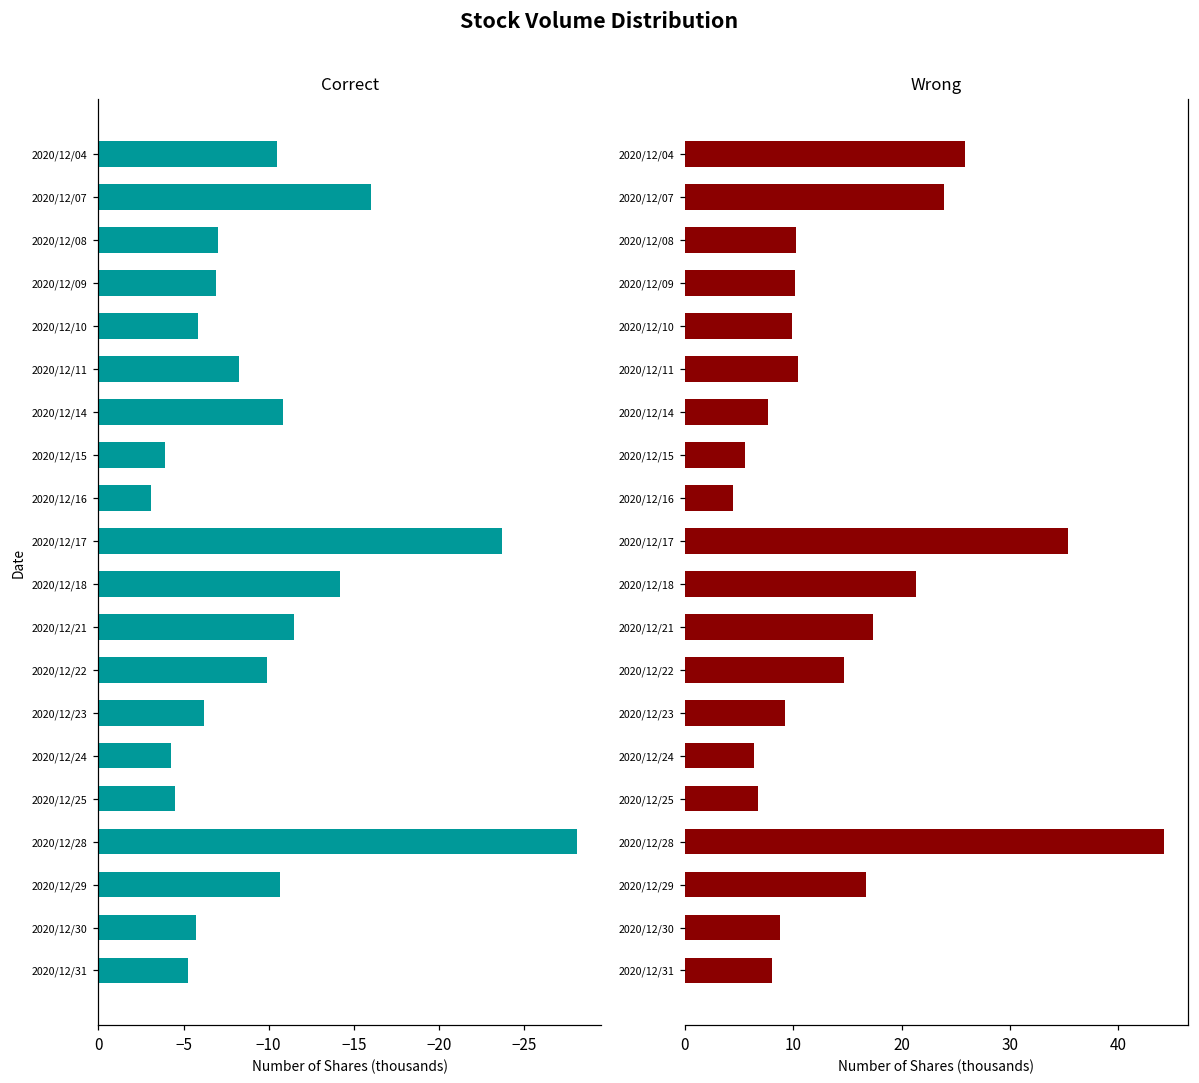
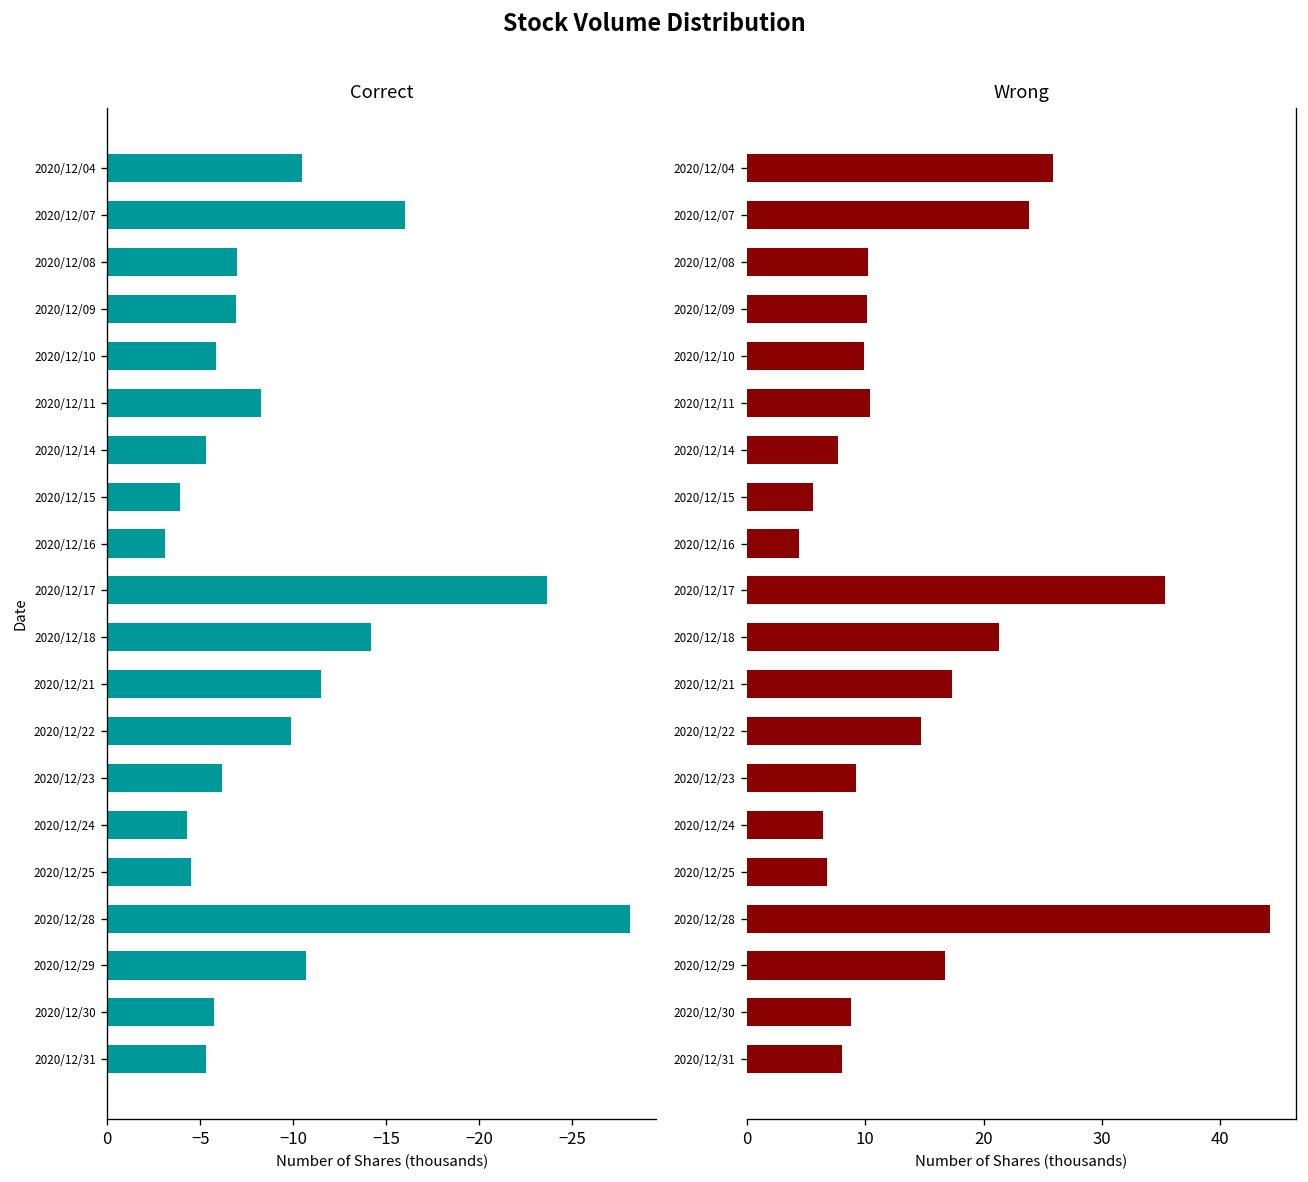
  {
    "Correct": {
      "2020/12/04": -10.5,
      "2020/12/07": -16.0,
      "2020/12/08": -7.0,
      "2020/12/09": -6.9,
      "2020/12/10": -5.9,
      "2020/12/11": -8.3,
-     "2020/12/14": -10.8,
+     "2020/12/14": -5.3,
      "2020/12/15": -3.9,
      "2020/12/16": -3.1,
      "2020/12/17": -23.7,
      "2020/12/18": -14.2,
      "2020/12/21": -11.5,
      "2020/12/22": -9.9,
      "2020/12/23": -6.2,
      "2020/12/24": -4.3,
      "2020/12/25": -4.5,
      "2020/12/28": -28.1,
      "2020/12/29": -10.7,
      "2020/12/30": -5.7,
      "2020/12/31": -5.3
    },
    "Wrong": {
      "2020/12/04": 26,
      "2020/12/07": 24,
      "2020/12/08": 10,
      "2020/12/09": 10,
      "2020/12/10": 10,
      "2020/12/11": 10,
      "2020/12/14": 8,
      "2020/12/15": 6,
      "2020/12/16": 4,
      "2020/12/17": 35,
      "2020/12/18": 21,
      "2020/12/21": 17,
      "2020/12/22": 15,
      "2020/12/23": 9,
      "2020/12/24": 6,
      "2020/12/25": 7,
      "2020/12/28": 44,
      "2020/12/29": 17,
      "2020/12/30": 9,
      "2020/12/31": 8
    }
  }
